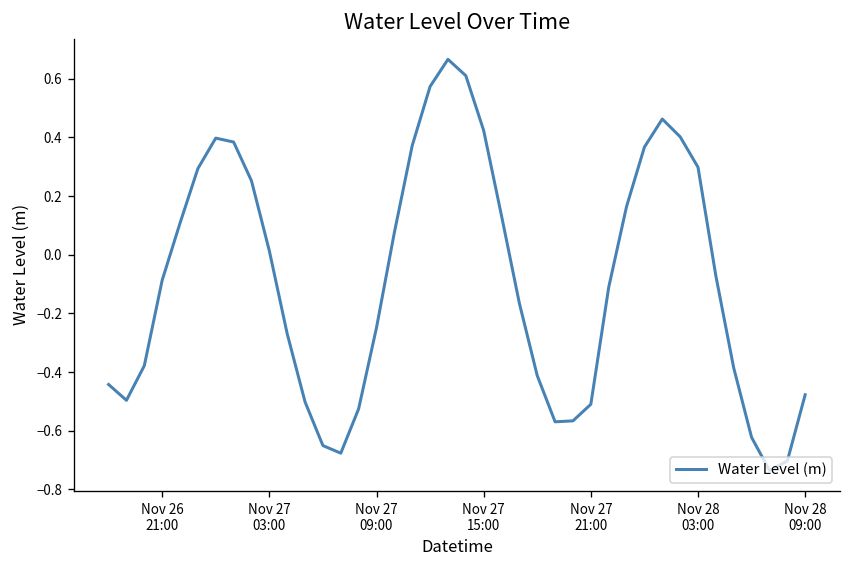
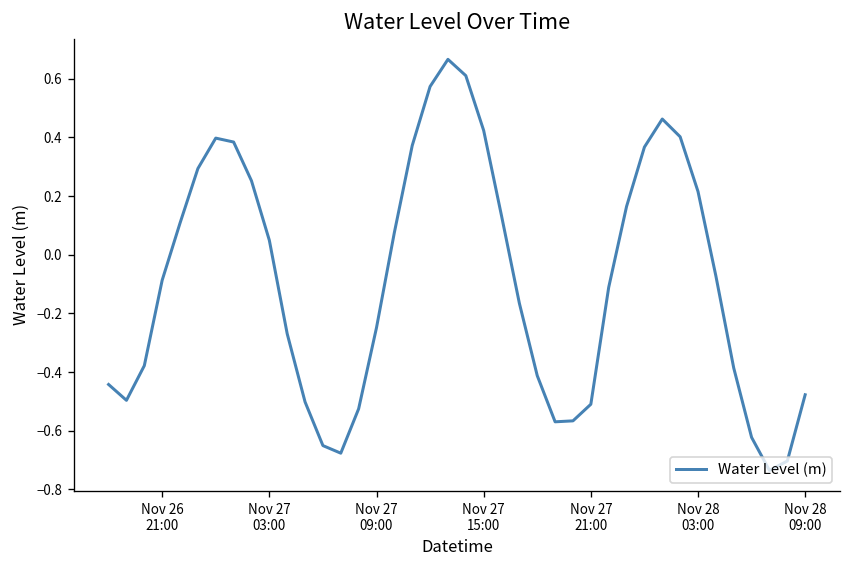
  {
    "Nov 26 21:00": -0.09,
-   "Nov 27 03:00": 0.01,
+   "Nov 27 03:00": 0.05,
    "Nov 27 09:00": -0.25,
    "Nov 27 15:00": 0.42,
    "Nov 27 21:00": -0.51,
-   "Nov 28 03:00": 0.30,
+   "Nov 28 03:00": 0.22,
    "Nov 28 09:00": -0.48
  }
